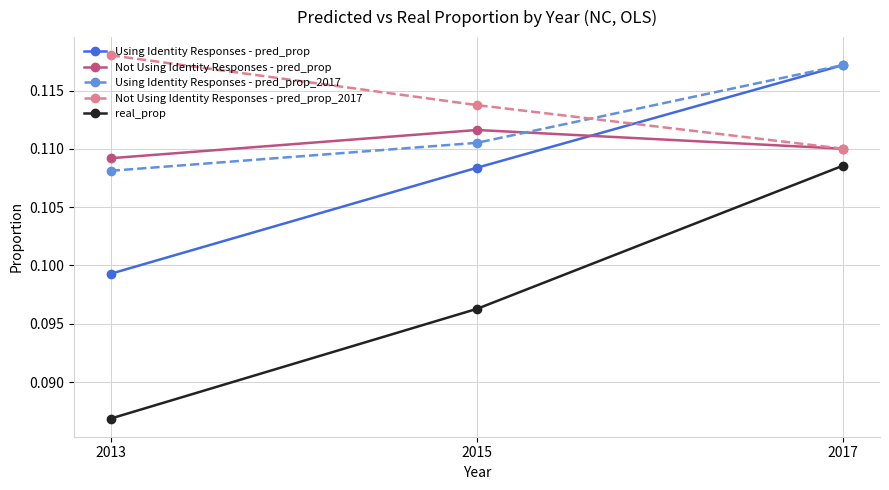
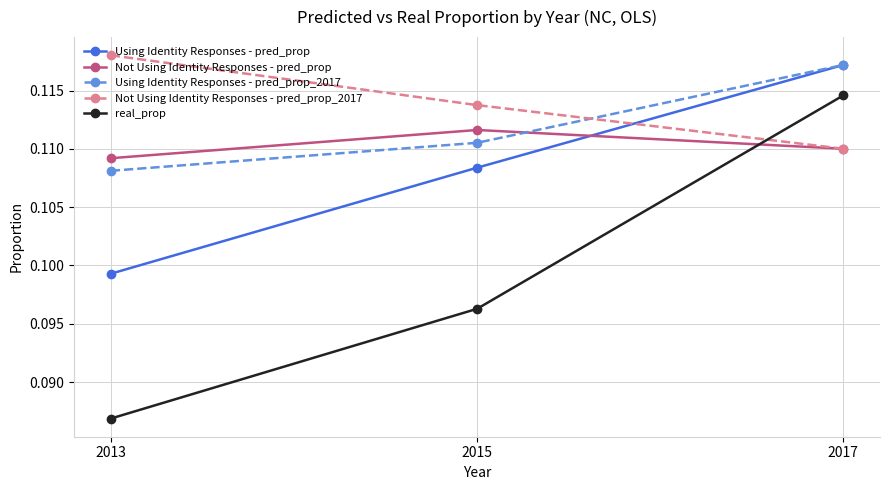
  {
    "real_prop": {
      "2013": 0.0869,
      "2015": 0.0963,
-     "2017": 0.1086
+     "2017": 0.1146
    }
  }
